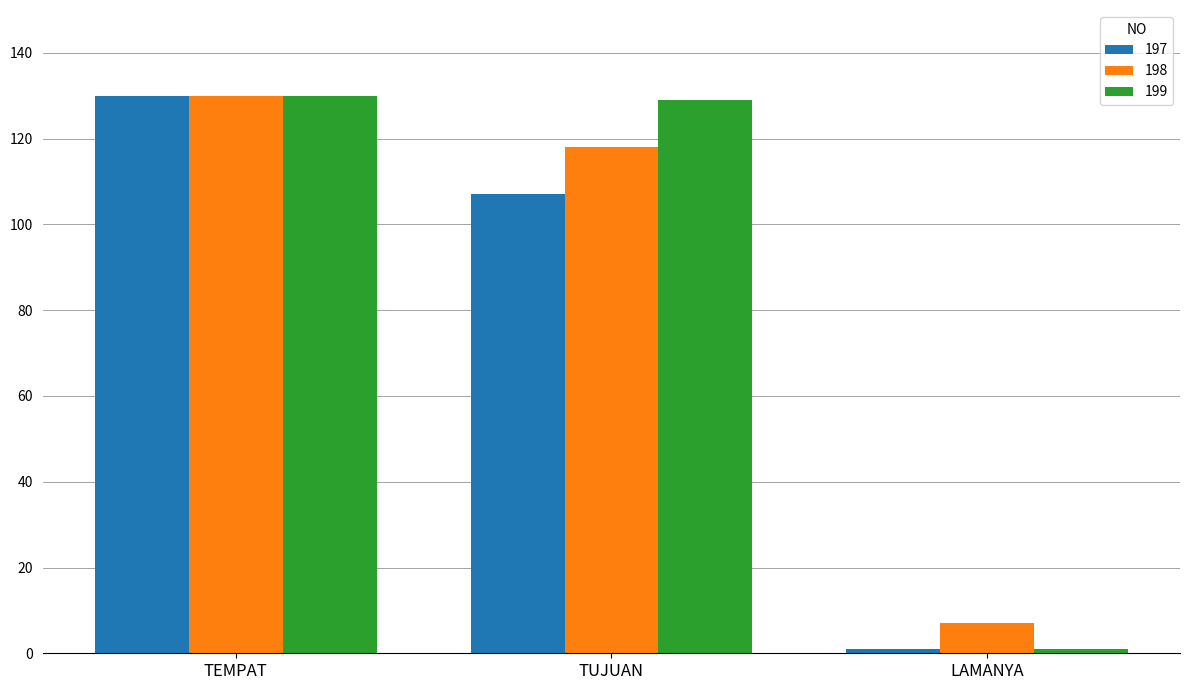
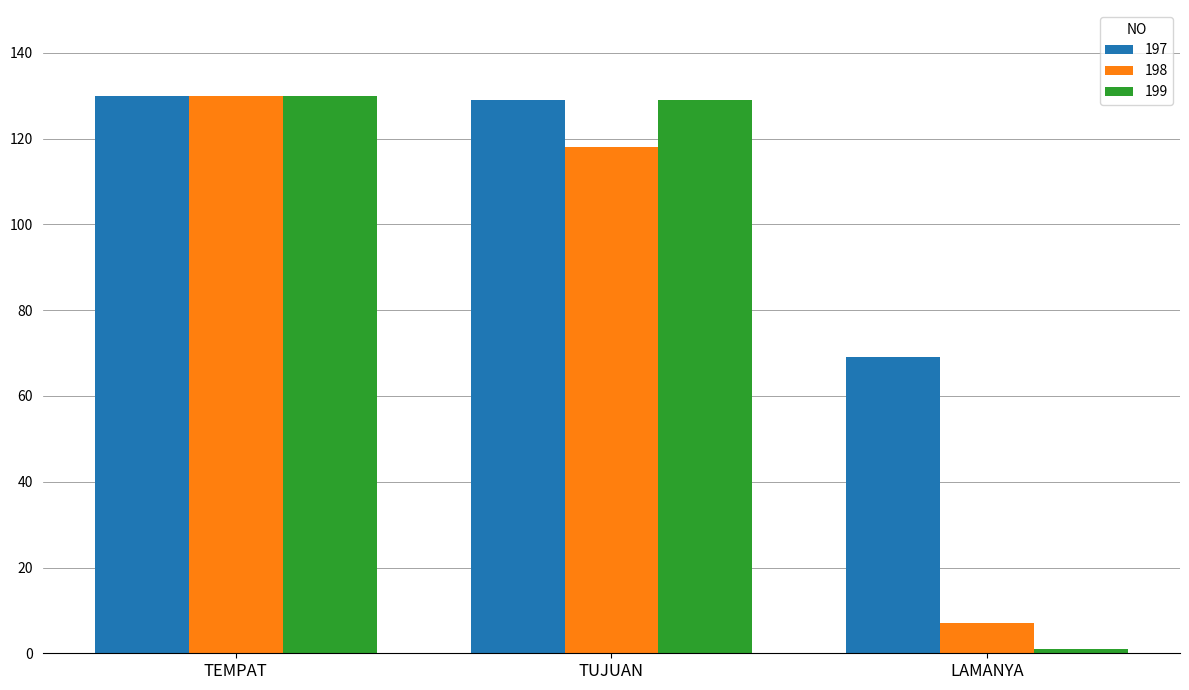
  {
    "197": {
      "TEMPAT": 130,
-     "TUJUAN": 107,
-     "LAMANYA": 1
+     "TUJUAN": 129,
+     "LAMANYA": 69
    },
    "198": {
      "TEMPAT": 130,
      "TUJUAN": 118,
      "LAMANYA": 7
    },
    "199": {
      "TEMPAT": 130,
      "TUJUAN": 129,
      "LAMANYA": 1
    }
  }
